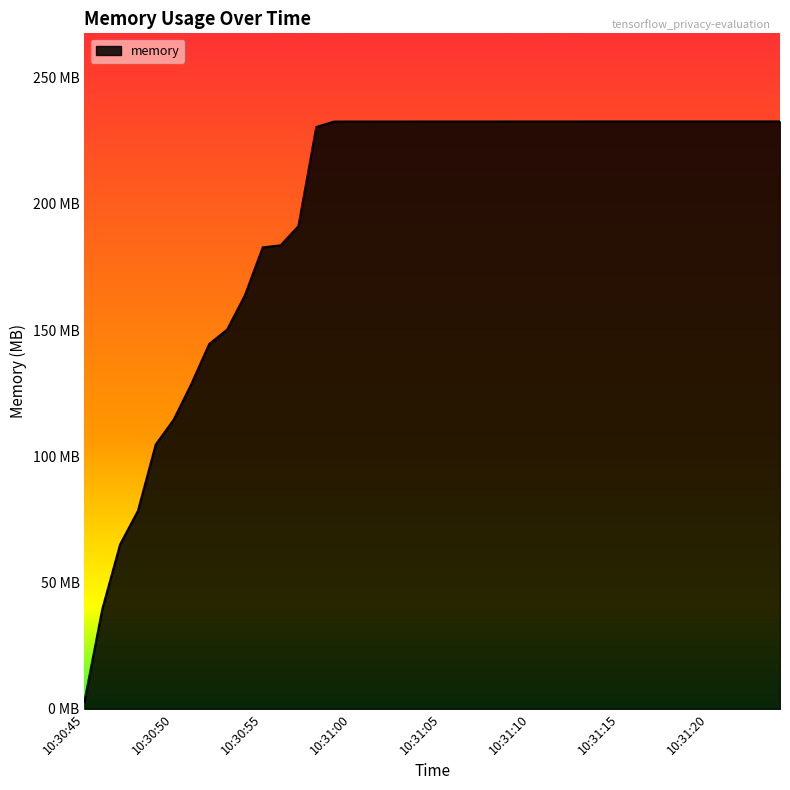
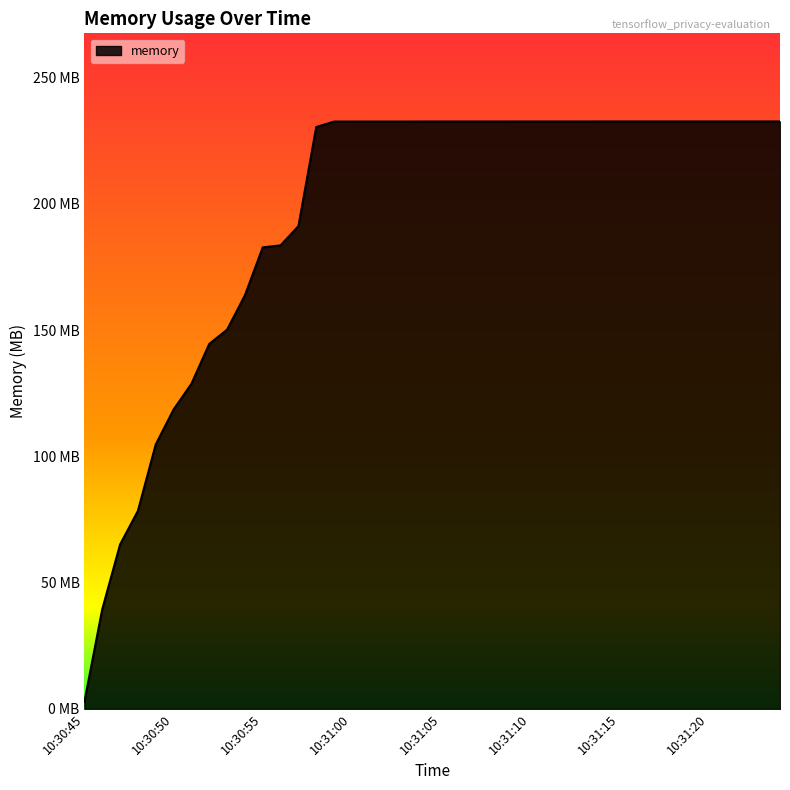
  {
    "10:30:45": "3 MB",
-   "10:30:50": "114 MB",
+   "10:30:50": "119 MB",
    "10:30:55": "183 MB",
    "10:31:00": "233 MB",
    "10:31:05": "233 MB",
    "10:31:10": "233 MB",
    "10:31:15": "233 MB",
    "10:31:20": "233 MB"
  }
